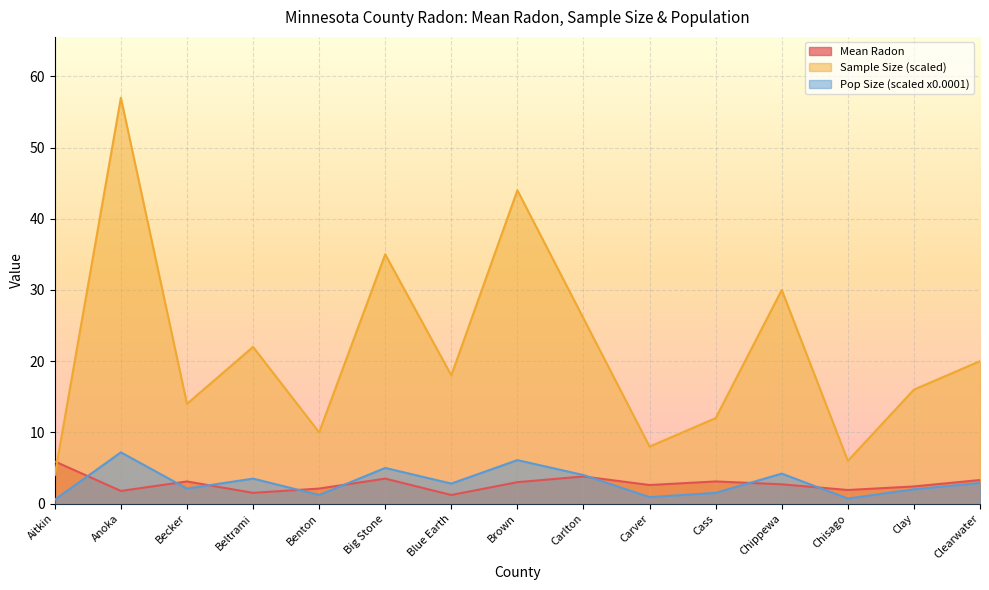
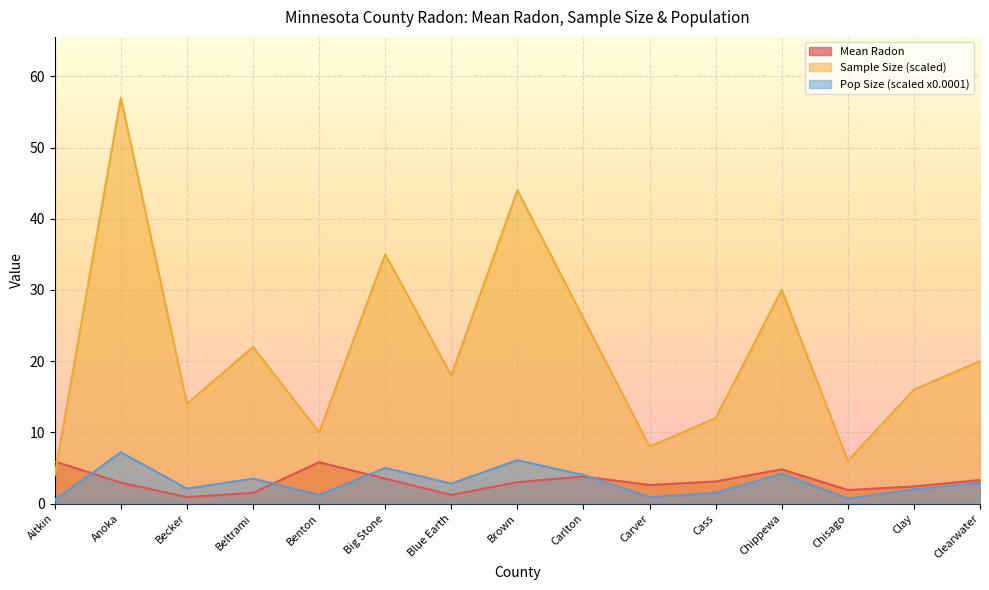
  {
    "Mean Radon": {
      "Aitkin": 6,
-     "Anoka": 2,
-     "Becker": 3,
+     "Anoka": 3,
+     "Becker": 1,
      "Beltrami": 2,
-     "Benton": 2,
+     "Benton": 6,
      "Big Stone": 4,
      "Blue Earth": 1,
      "Brown": 3,
      "Carver": 3,
      "Cass": 3,
-     "Chippewa": 3,
+     "Chippewa": 5,
      "Chisago": 2,
      "Clay": 2,
      "Clearwater": 3
    },
    "Sample Size (scaled)": {
      "Aitkin": 4,
      "Anoka": 57,
      "Becker": 14,
      "Beltrami": 22,
      "Benton": 10,
      "Big Stone": 35,
      "Blue Earth": 18,
      "Brown": 44,
      "Carlton": 26,
      "Carver": 8,
      "Cass": 12,
      "Chippewa": 30,
      "Chisago": 6,
      "Clay": 16,
      "Clearwater": 20
    },
    "Pop Size (scaled x0.0001)": {
      "Aitkin": 1,
      "Anoka": 7,
      "Becker": 2,
      "Beltrami": 4,
      "Benton": 1,
      "Big Stone": 5,
      "Blue Earth": 3,
      "Brown": 6,
      "Carver": 1,
      "Cass": 2,
      "Chippewa": 4,
      "Chisago": 1,
      "Clay": 2,
      "Clearwater": 3
    }
  }
